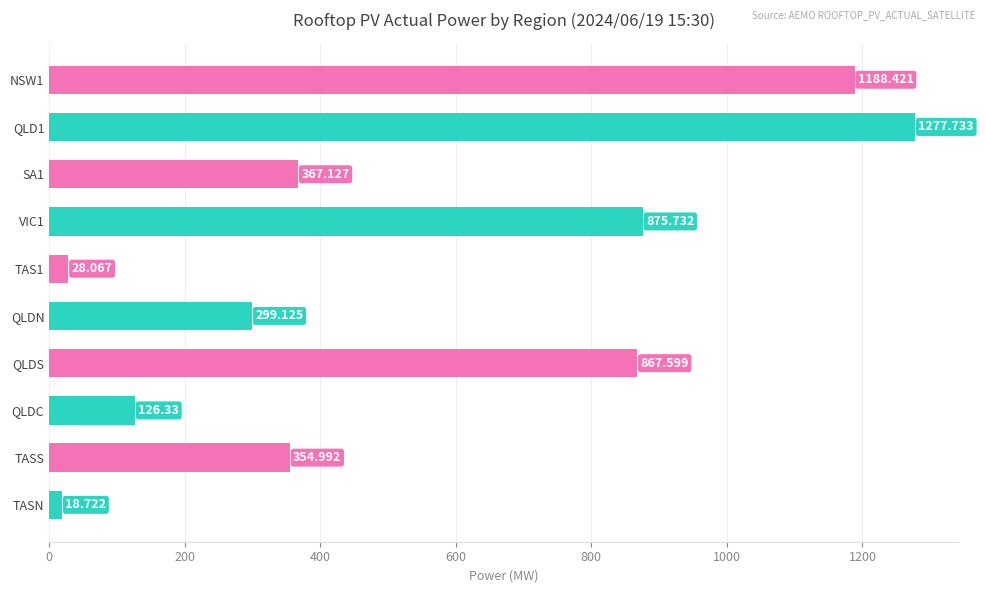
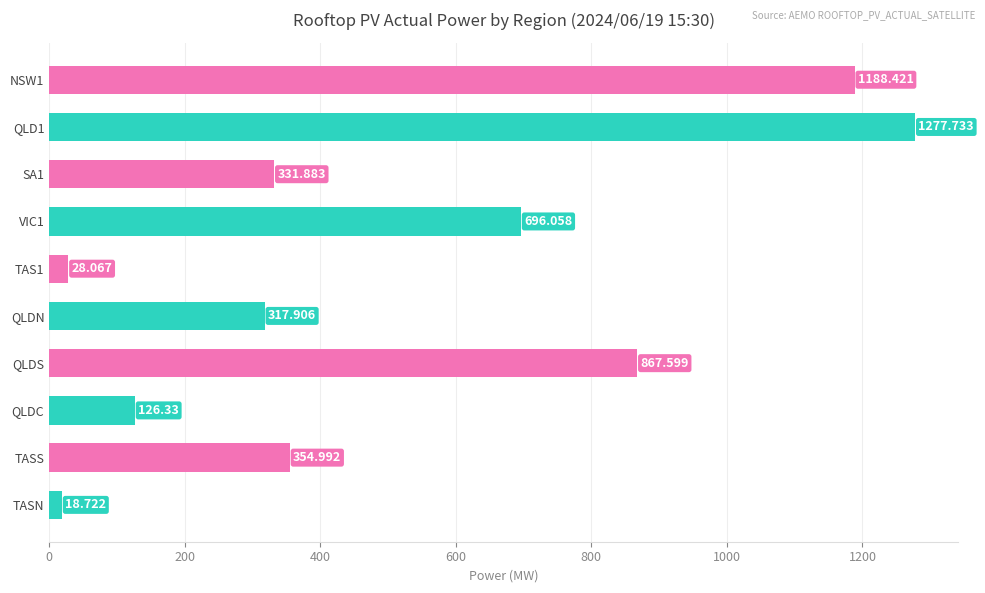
  {
-   "SA1": 367.127,
-   "VIC1": 875.732,
-   "QLDN": 299.125
+   "SA1": 331.883,
+   "VIC1": 696.058,
+   "QLDN": 317.906
  }
